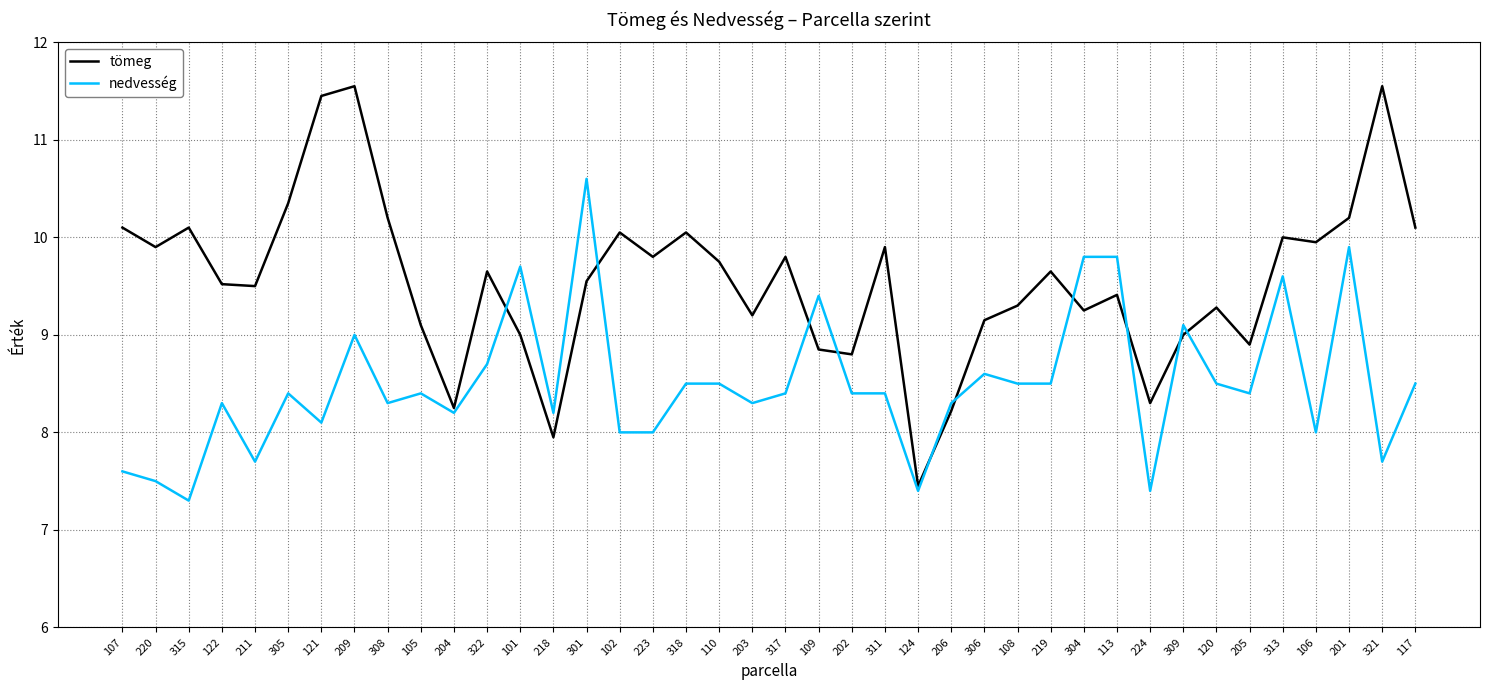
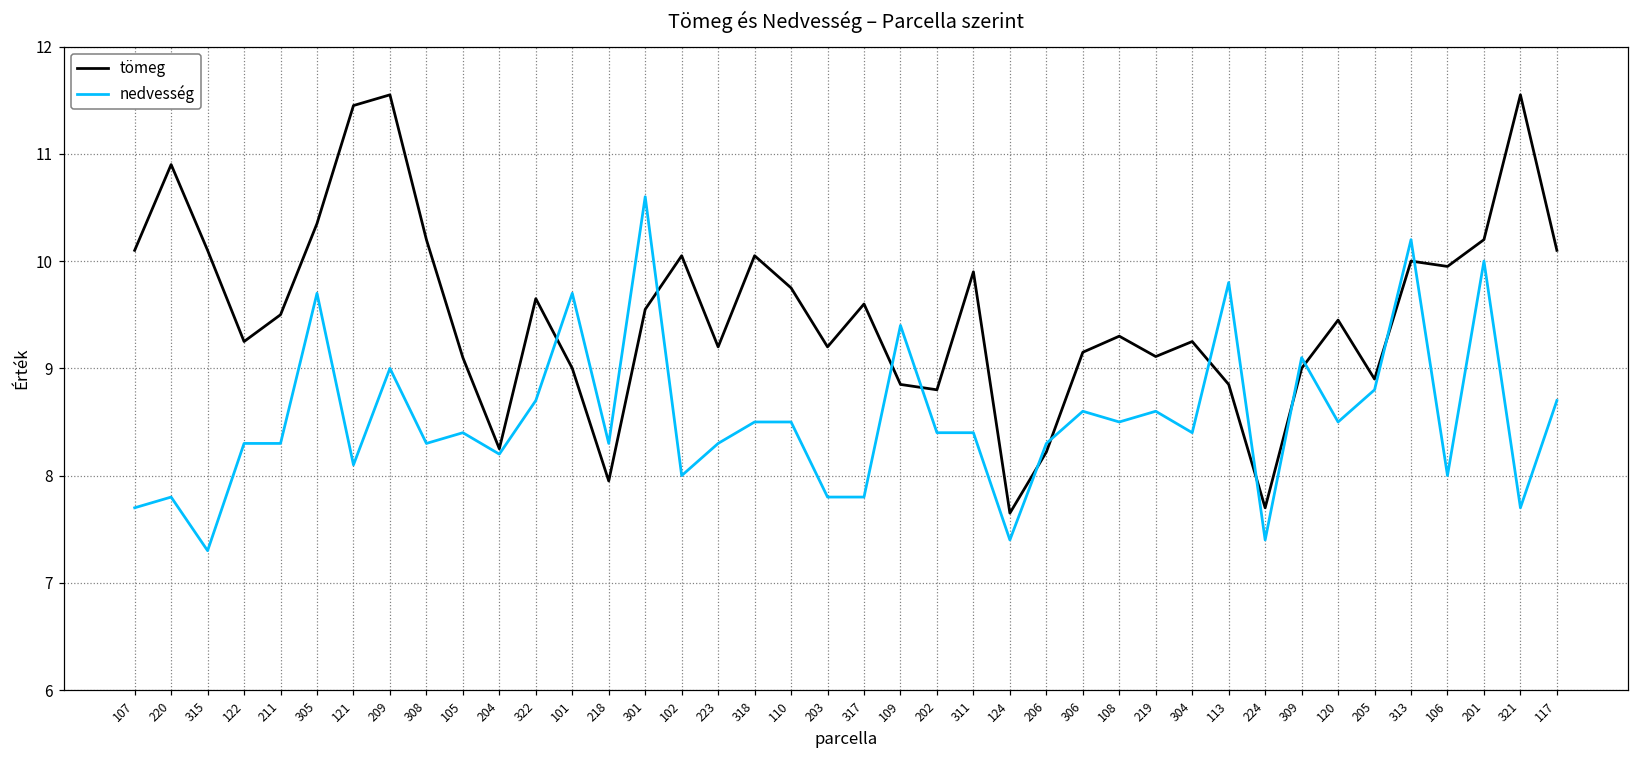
  {
    "tömeg": {
      "107": 10.1,
-     "220": 9.9,
+     "220": 10.9,
      "315": 10.1,
-     "122": 9.5,
+     "122": 9.3,
      "211": 9.5,
      "305": 10.4,
      "121": 11.5,
      "209": 11.6,
      "308": 10.2,
      "105": 9.1,
      "204": 8.3,
      "322": 9.7,
      "101": 9.0,
      "218": 8.0,
      "301": 9.6,
      "102": 10.1,
-     "223": 9.8,
+     "223": 9.2,
      "318": 10.1,
      "110": 9.8,
      "203": 9.2,
-     "317": 9.8,
+     "317": 9.6,
      "109": 8.9,
      "202": 8.8,
      "311": 9.9,
-     "124": 7.5,
+     "124": 7.7,
      "206": 8.2,
      "306": 9.2,
      "108": 9.3,
-     "219": 9.7,
+     "219": 9.1,
      "304": 9.3,
-     "113": 9.4,
-     "224": 8.3,
+     "113": 8.9,
+     "224": 7.7,
      "309": 9.0,
-     "120": 9.3,
+     "120": 9.5,
      "205": 8.9,
      "313": 10.0,
      "106": 10.0,
      "201": 10.2,
      "321": 11.6,
      "117": 10.1
    },
    "nedvesség": {
-     "107": 7.6,
-     "220": 7.5,
+     "107": 7.7,
+     "220": 7.8,
      "315": 7.3,
      "122": 8.3,
-     "211": 7.7,
-     "305": 8.4,
+     "211": 8.3,
+     "305": 9.7,
      "121": 8.1,
      "209": 9.0,
      "308": 8.3,
      "105": 8.4,
      "204": 8.2,
      "322": 8.7,
      "101": 9.7,
-     "218": 8.2,
+     "218": 8.3,
      "301": 10.6,
      "102": 8.0,
-     "223": 8.0,
+     "223": 8.3,
      "318": 8.5,
      "110": 8.5,
-     "203": 8.3,
-     "317": 8.4,
+     "203": 7.8,
+     "317": 7.8,
      "109": 9.4,
      "202": 8.4,
      "311": 8.4,
      "124": 7.4,
      "206": 8.3,
      "306": 8.6,
      "108": 8.5,
-     "219": 8.5,
-     "304": 9.8,
+     "219": 8.6,
+     "304": 8.4,
      "113": 9.8,
      "224": 7.4,
      "309": 9.1,
      "120": 8.5,
-     "205": 8.4,
-     "313": 9.6,
+     "205": 8.8,
+     "313": 10.2,
      "106": 8.0,
-     "201": 9.9,
+     "201": 10.0,
      "321": 7.7,
-     "117": 8.5
+     "117": 8.7
    }
  }
